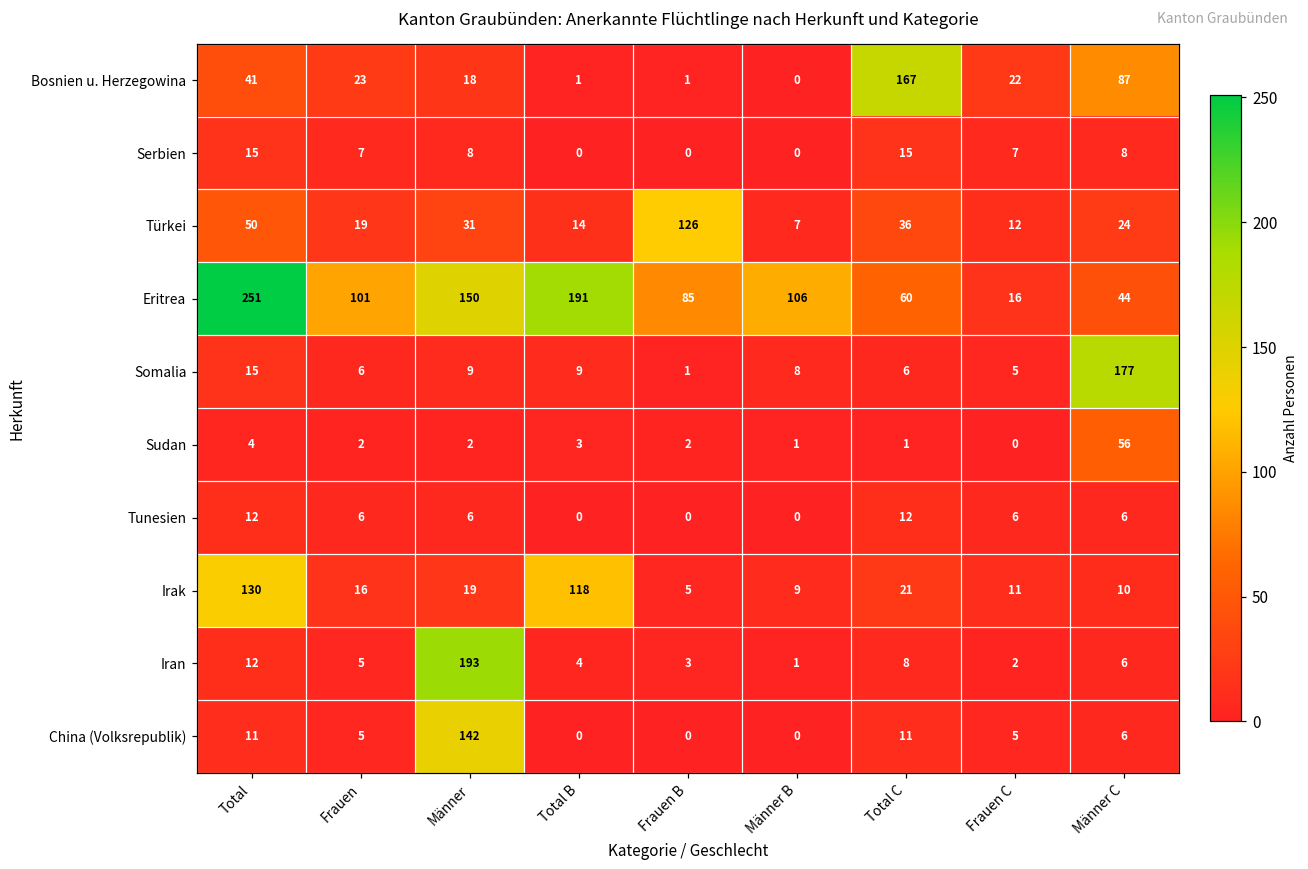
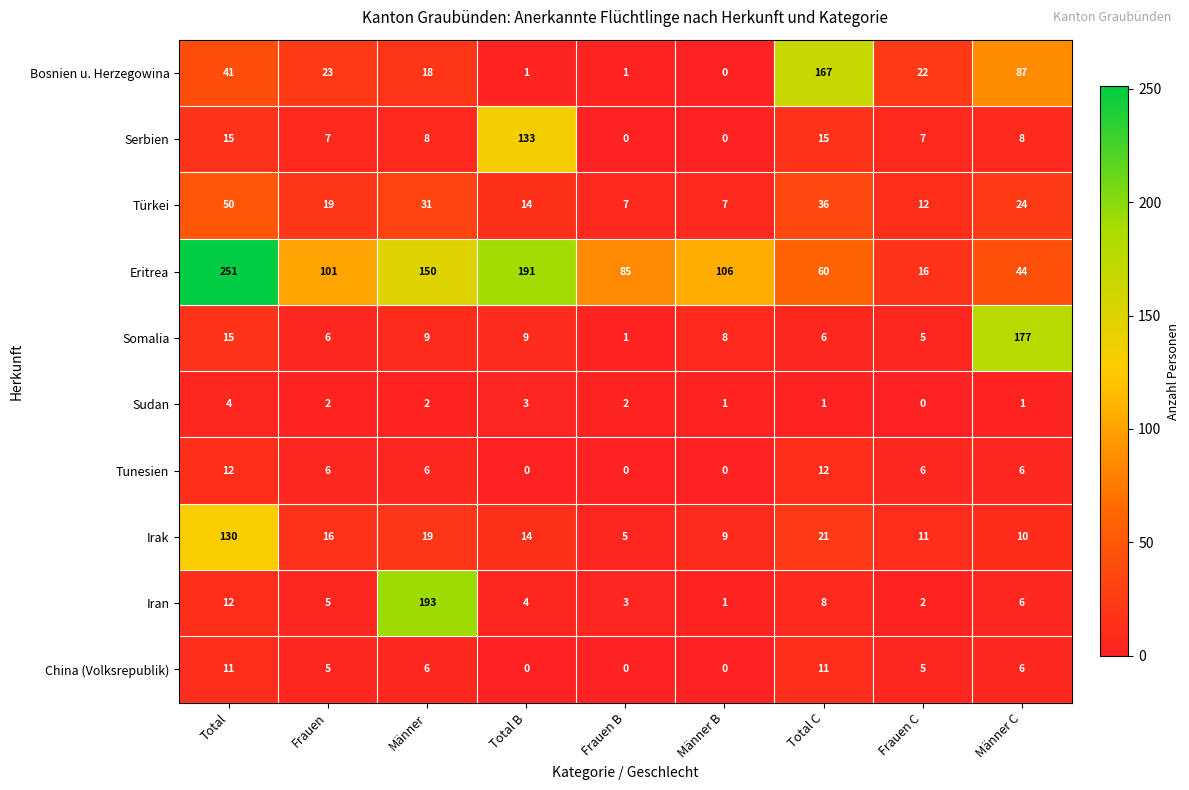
  {
    "Bosnien u. Herzegowina": {
      "Total": 41,
      "Frauen": 23,
      "Männer": 18,
      "Total B": 1,
      "Frauen B": 1,
      "Männer B": 0,
      "Total C": 167,
      "Frauen C": 22,
      "Männer C": 87
    },
    "Serbien": {
      "Total": 15,
      "Frauen": 7,
      "Männer": 8,
-     "Total B": 0,
+     "Total B": 133,
      "Frauen B": 0,
      "Männer B": 0,
      "Total C": 15,
      "Frauen C": 7,
      "Männer C": 8
    },
    "Türkei": {
      "Total": 50,
      "Frauen": 19,
      "Männer": 31,
      "Total B": 14,
-     "Frauen B": 126,
+     "Frauen B": 7,
      "Männer B": 7,
      "Total C": 36,
      "Frauen C": 12,
      "Männer C": 24
    },
    "Eritrea": {
      "Total": 251,
      "Frauen": 101,
      "Männer": 150,
      "Total B": 191,
      "Frauen B": 85,
      "Männer B": 106,
      "Total C": 60,
      "Frauen C": 16,
      "Männer C": 44
    },
    "Somalia": {
      "Total": 15,
      "Frauen": 6,
      "Männer": 9,
      "Total B": 9,
      "Frauen B": 1,
      "Männer B": 8,
      "Total C": 6,
      "Frauen C": 5,
      "Männer C": 177
    },
    "Sudan": {
      "Total": 4,
      "Frauen": 2,
      "Männer": 2,
      "Total B": 3,
      "Frauen B": 2,
      "Männer B": 1,
      "Total C": 1,
      "Frauen C": 0,
-     "Männer C": 56
+     "Männer C": 1
    },
    "Tunesien": {
      "Total": 12,
      "Frauen": 6,
      "Männer": 6,
      "Total B": 0,
      "Frauen B": 0,
      "Männer B": 0,
      "Total C": 12,
      "Frauen C": 6,
      "Männer C": 6
    },
    "Irak": {
      "Total": 130,
      "Frauen": 16,
      "Männer": 19,
-     "Total B": 118,
+     "Total B": 14,
      "Frauen B": 5,
      "Männer B": 9,
      "Total C": 21,
      "Frauen C": 11,
      "Männer C": 10
    },
    "Iran": {
      "Total": 12,
      "Frauen": 5,
      "Männer": 193,
      "Total B": 4,
      "Frauen B": 3,
      "Männer B": 1,
      "Total C": 8,
      "Frauen C": 2,
      "Männer C": 6
    },
    "China (Volksrepublik)": {
      "Total": 11,
      "Frauen": 5,
-     "Männer": 142,
+     "Männer": 6,
      "Total B": 0,
      "Frauen B": 0,
      "Männer B": 0,
      "Total C": 11,
      "Frauen C": 5,
      "Männer C": 6
    }
  }
